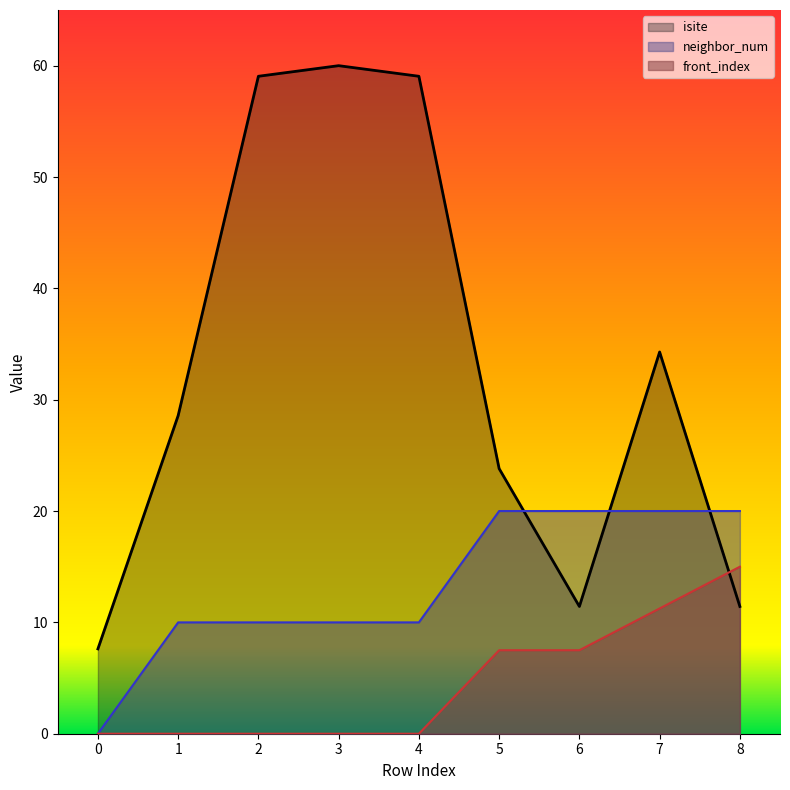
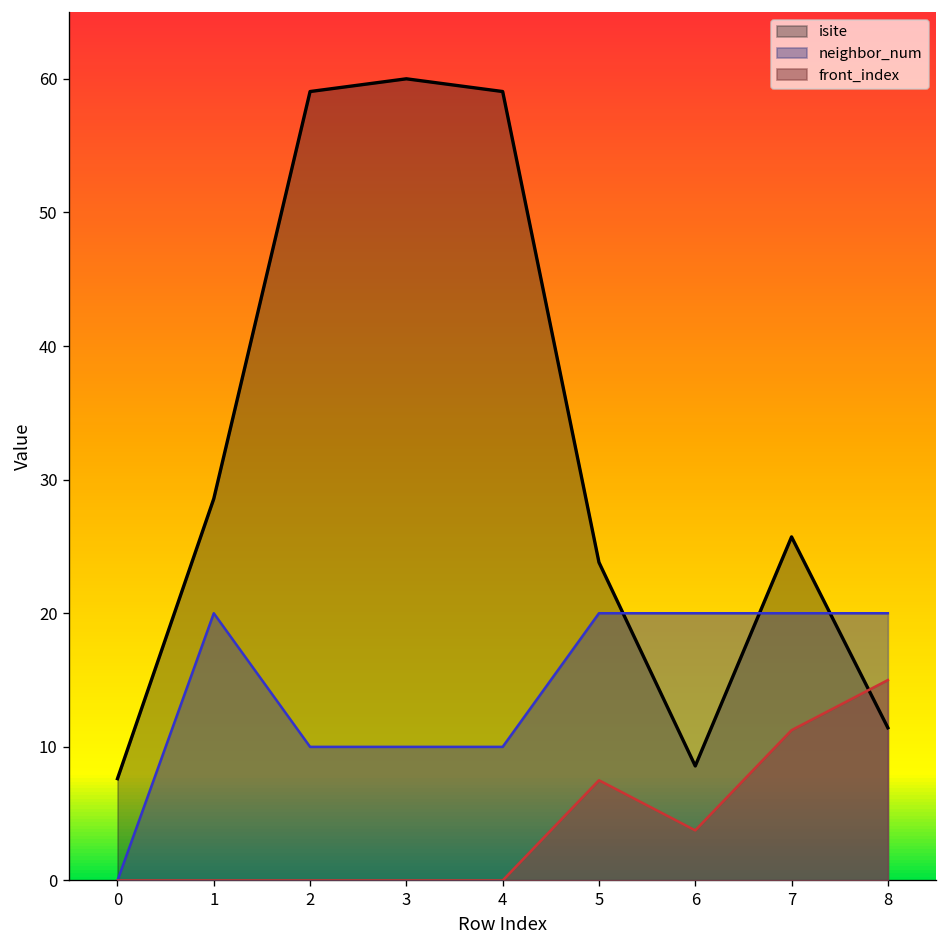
  {
    "isite": {
      "0": 7.6,
      "1": 28.6,
      "2": 59.0,
      "3": 60.0,
      "4": 59.0,
      "5": 23.8,
-     "6": 11.4,
-     "7": 34.3,
+     "6": 8.6,
+     "7": 25.7,
      "8": 11.4
    },
    "neighbor_num": {
-     "1": 10.0,
+     "1": 20.0,
      "2": 10.0,
      "3": 10.0,
      "4": 10.0,
      "5": 20.0,
      "6": 20.0,
      "7": 20.0,
      "8": 20.0
    },
    "front_index": {
      "1": 0.0,
      "2": 0.0,
      "3": 0.0,
      "4": 0.0,
      "5": 7.5,
-     "6": 7.5,
+     "6": 3.8,
      "7": 11.3,
      "8": 15.0
    }
  }
